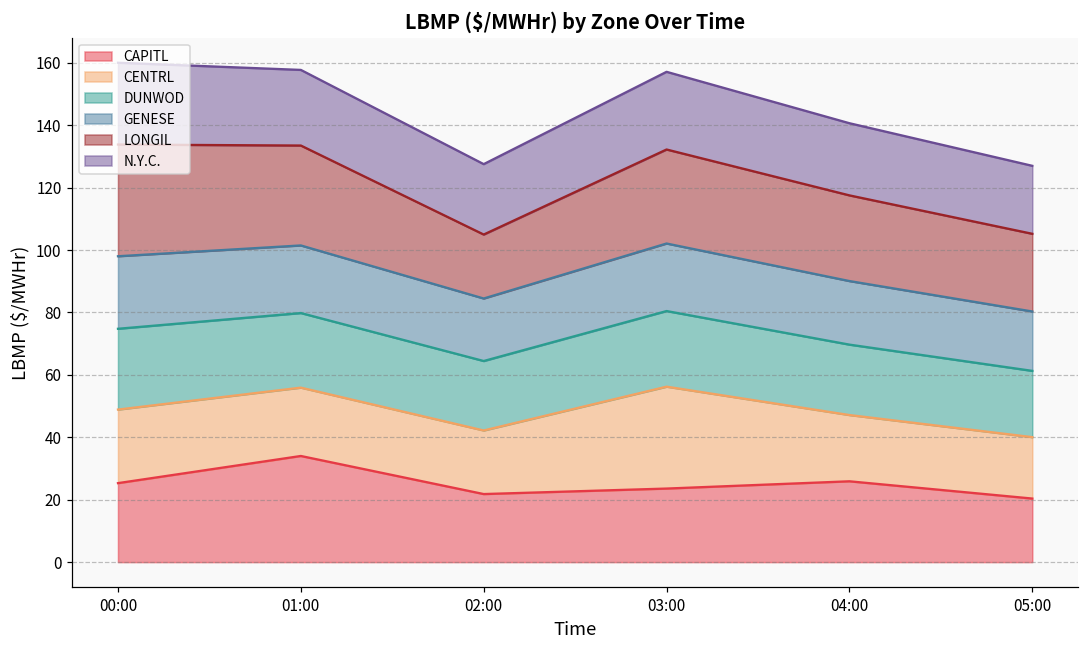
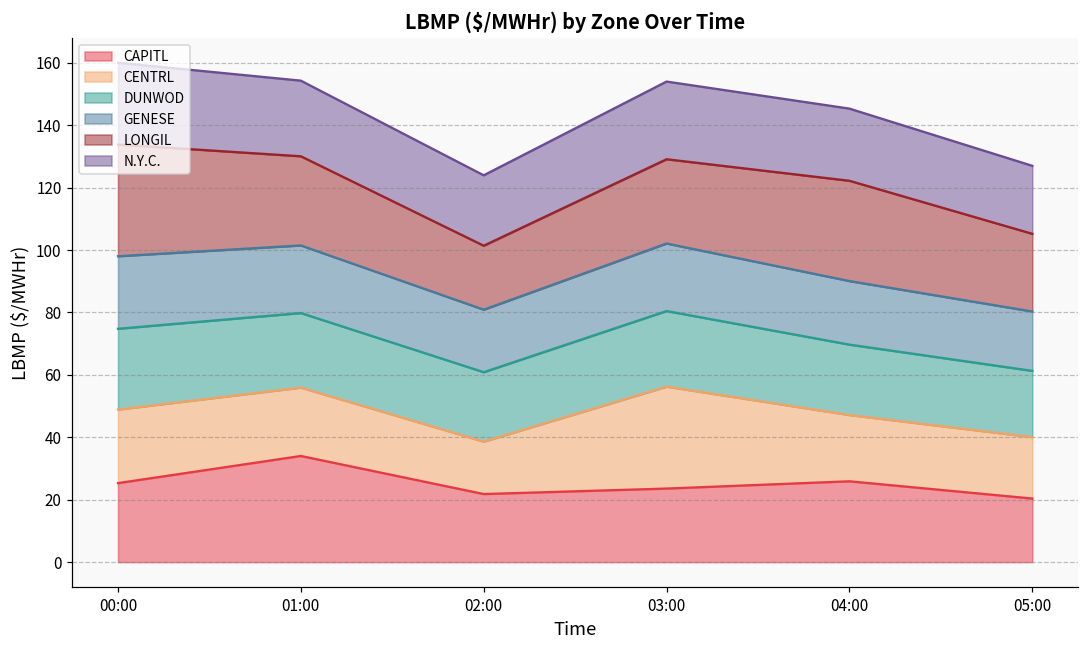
  {
    "CAPITL": {
      "00:00": 25,
      "01:00": 34,
      "02:00": 22,
      "03:00": 24,
      "04:00": 26,
      "05:00": 20
    },
    "CENTRL": {
      "00:00": 24,
      "01:00": 22,
-     "02:00": 20,
+     "02:00": 17,
      "03:00": 33,
      "04:00": 21,
      "05:00": 20
    },
    "LONGIL": {
-     "01:00": 32,
+     "01:00": 29,
      "02:00": 20,
-     "03:00": 30,
-     "04:00": 27,
+     "03:00": 27,
+     "04:00": 32,
      "05:00": 25
    }
  }
